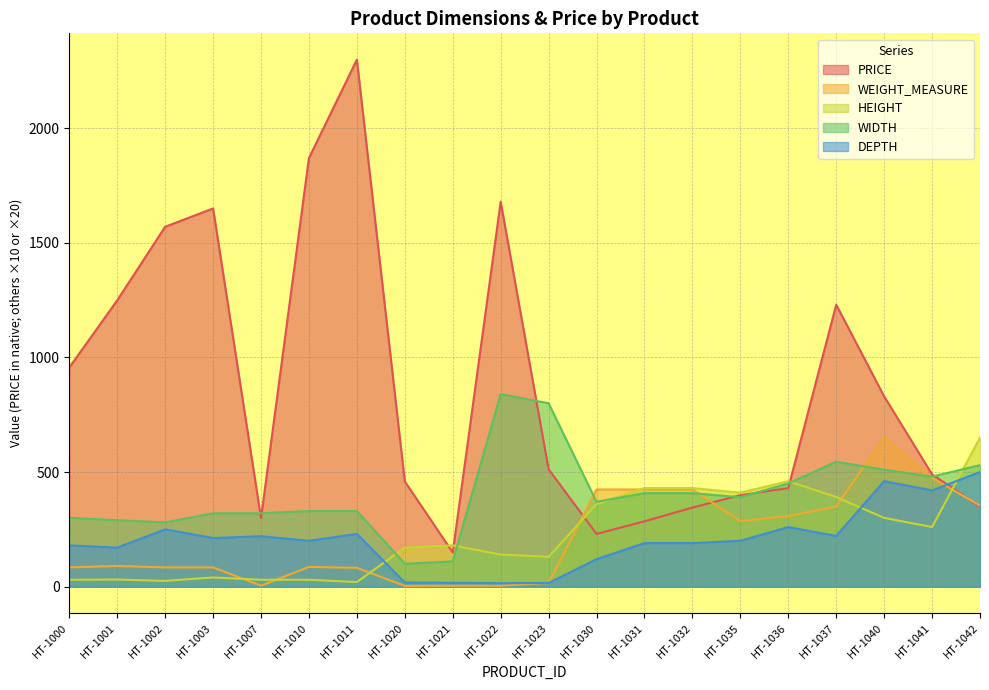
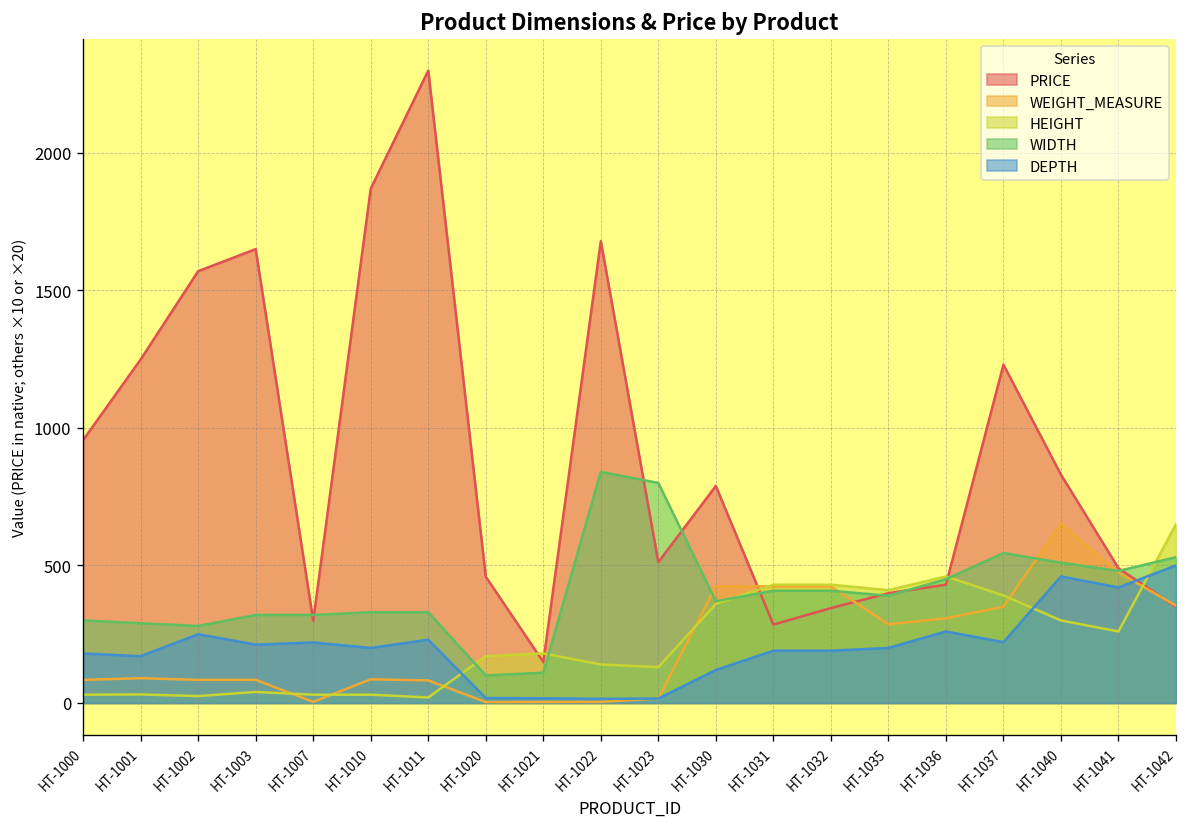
  {
    "PRICE": {
      "HT-1000": 960,
      "HT-1001": 1250,
      "HT-1002": 1570,
      "HT-1003": 1650,
      "HT-1007": 300,
      "HT-1010": 1870,
      "HT-1011": 2300,
      "HT-1020": 460,
      "HT-1021": 150,
      "HT-1022": 1680,
      "HT-1023": 510,
-     "HT-1030": 230,
+     "HT-1030": 790,
      "HT-1031": 290,
      "HT-1032": 350,
      "HT-1036": 430,
      "HT-1037": 1230,
      "HT-1040": 830
    },
    "WIDTH": {
      "HT-1000": 300,
      "HT-1001": 290,
      "HT-1002": 280,
      "HT-1003": 320,
      "HT-1007": 320,
      "HT-1010": 330,
      "HT-1011": 330,
      "HT-1020": 100,
      "HT-1021": 110,
      "HT-1022": 840,
      "HT-1023": 800,
      "HT-1031": 410,
      "HT-1032": 410,
      "HT-1037": 550,
      "HT-1040": 510,
      "HT-1042": 530
    },
    "DEPTH": {
      "HT-1000": 180,
      "HT-1001": 170,
      "HT-1002": 250,
      "HT-1003": 210,
      "HT-1007": 220,
      "HT-1010": 200,
      "HT-1011": 230,
      "HT-1020": 20,
      "HT-1021": 20,
      "HT-1030": 120,
      "HT-1031": 190,
      "HT-1032": 190,
      "HT-1035": 200,
      "HT-1036": 260,
      "HT-1037": 220,
      "HT-1040": 460,
      "HT-1041": 420,
      "HT-1042": 500
    }
  }
